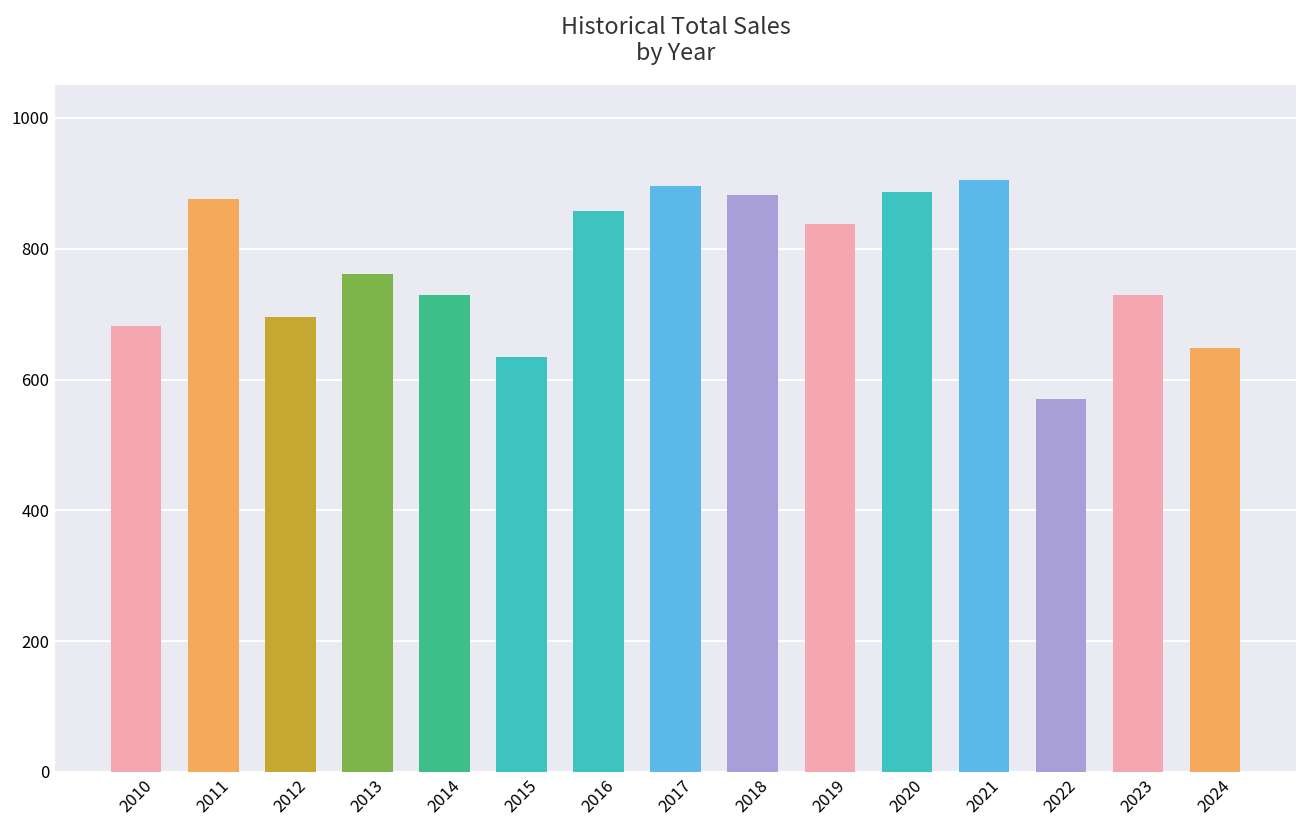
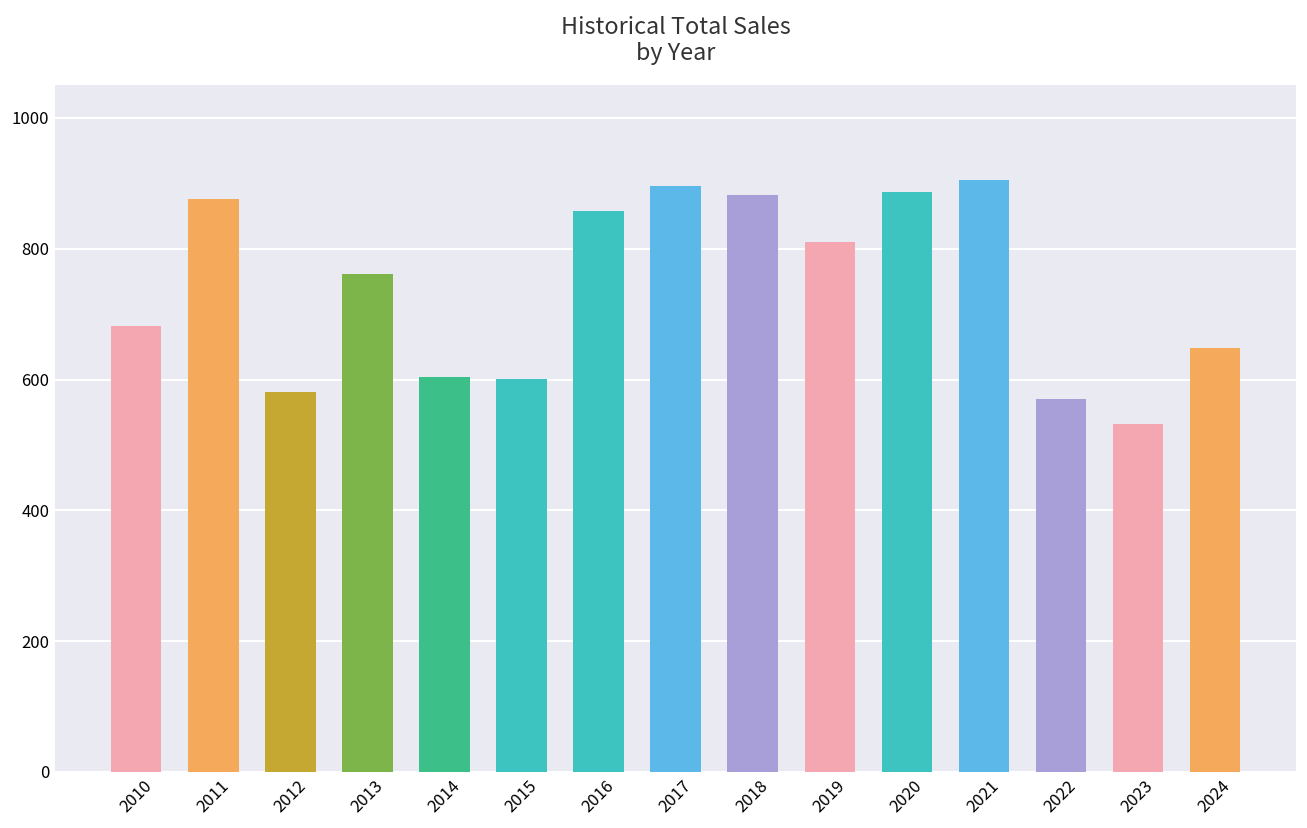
  {
    "2010": 680,
    "2011": 880,
-   "2012": 700,
+   "2012": 580,
    "2013": 760,
-   "2014": 730,
-   "2015": 640,
+   "2014": 600,
+   "2015": 600,
    "2016": 860,
    "2017": 900,
    "2018": 880,
-   "2019": 840,
+   "2019": 810,
    "2020": 890,
    "2021": 910,
    "2022": 570,
-   "2023": 730,
+   "2023": 530,
    "2024": 650
  }
